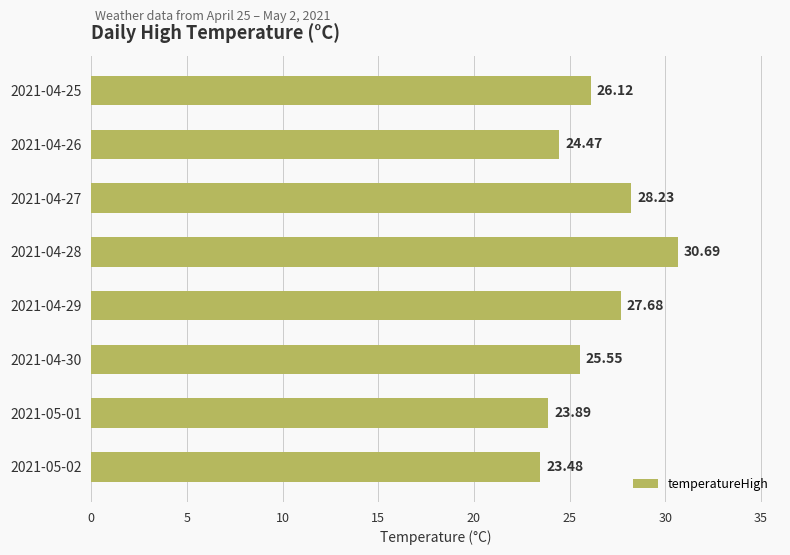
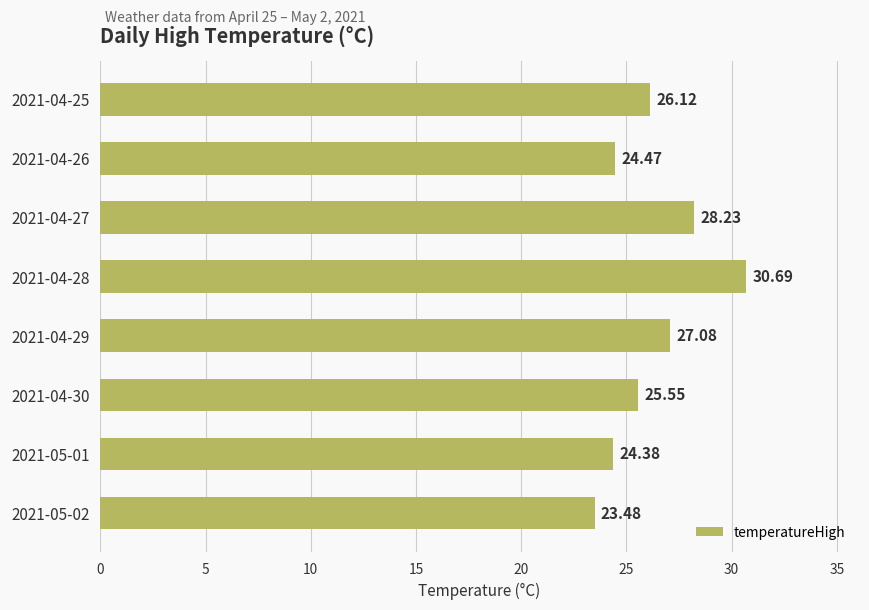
  {
    "2021-04-25": 26.12,
    "2021-04-26": 24.47,
    "2021-04-27": 28.23,
    "2021-04-28": 30.69,
-   "2021-04-29": 27.68,
+   "2021-04-29": 27.08,
    "2021-04-30": 25.55,
-   "2021-05-01": 23.89,
+   "2021-05-01": 24.38,
    "2021-05-02": 23.48
  }
